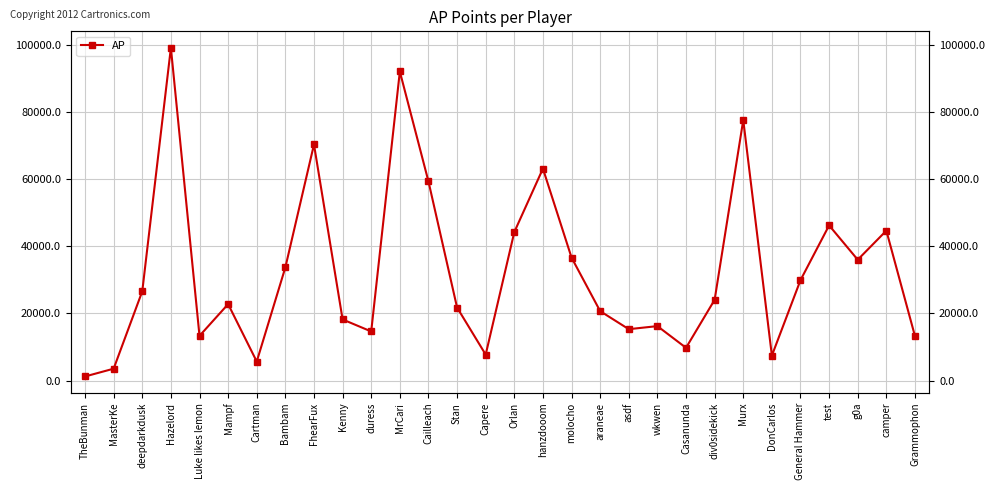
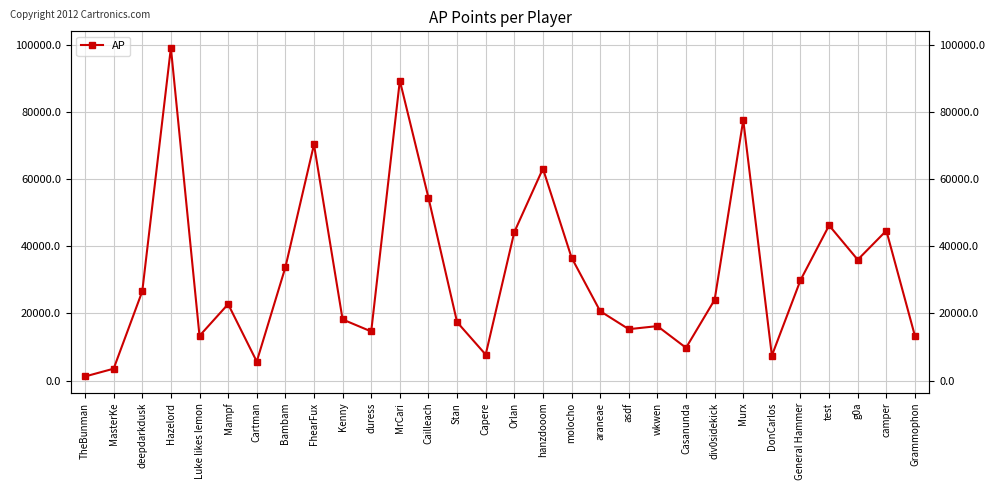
  {
    "TheBunman": 1000,
    "MasterKe": 4000,
    "deepdarkdusk": 27000,
    "Hazelord": 99000,
    "Luke likes lemon": 13000,
    "Mampf": 23000,
    "Cartman": 6000,
    "Bambam": 34000,
    "FhearFux": 70000,
    "Kenny": 18000,
    "duress": 15000,
-   "MrCari": 92000,
-   "Cailleach": 59000,
-   "Stan": 22000,
+   "MrCari": 89000,
+   "Cailleach": 54000,
+   "Stan": 17000,
    "Capere": 8000,
    "Orlan": 44000,
    "hanzdooom": 63000,
    "molocho": 37000,
    "araneae": 21000,
    "asdf": 15000,
    "wkwen": 16000,
    "Casanunda": 10000,
    "div0sidekick": 24000,
    "Murx": 78000,
    "DonCarlos": 7000,
    "General Hammer": 30000,
    "test": 46000,
    "g0a": 36000,
    "camper": 45000,
    "Grammophon": 13000
  }
